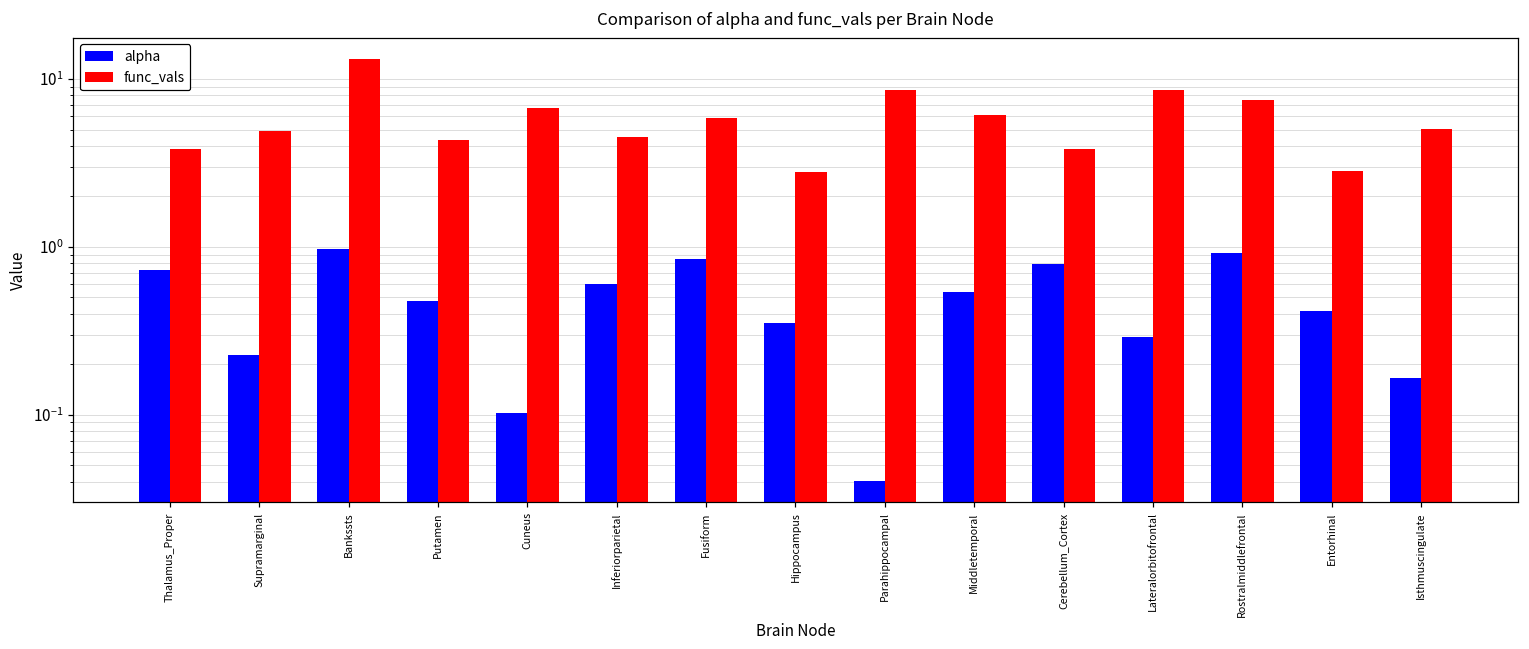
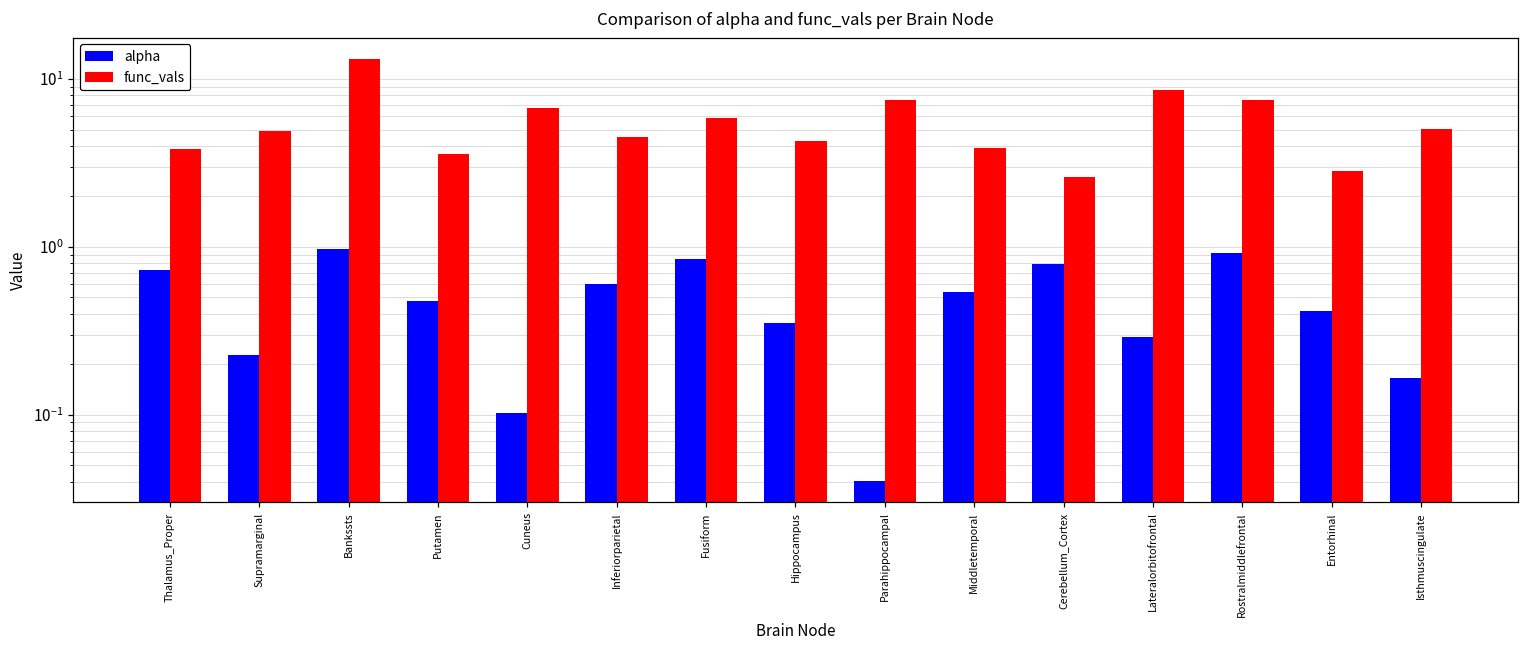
  {
    "alpha": {
      "Thalamus_Proper": 0.7,
      "Supramarginal": 0.23,
      "Bankssts": 1.0,
      "Putamen": 0.48,
      "Cuneus": 0.1,
      "Inferiorparietal": 0.6,
      "Fusiform": 0.9,
      "Hippocampus": 0.35,
      "Parahippocampal": 0.040,
      "Middletemporal": 0.54,
      "Cerebellum_Cortex": 0.8,
      "Lateralorbitofrontal": 0.3,
      "Rostralmiddlefrontal": 0.9,
      "Entorhinal": 0.4,
      "Isthmuscingulate": 0.17
    },
    "func_vals": {
      "Thalamus_Proper": 3.8,
      "Supramarginal": 4.9,
      "Bankssts": 13,
-     "Putamen": 4.3,
+     "Putamen": 3.6,
      "Cuneus": 7,
      "Inferiorparietal": 4.5,
      "Fusiform": 5.9,
-     "Hippocampus": 2.8,
-     "Parahippocampal": 9,
-     "Middletemporal": 6.1,
-     "Cerebellum_Cortex": 3.8,
+     "Hippocampus": 4.3,
+     "Parahippocampal": 8,
+     "Middletemporal": 3.9,
+     "Cerebellum_Cortex": 2.6,
      "Lateralorbitofrontal": 9,
      "Rostralmiddlefrontal": 8,
      "Entorhinal": 2.8,
      "Isthmuscingulate": 5.1
    }
  }
